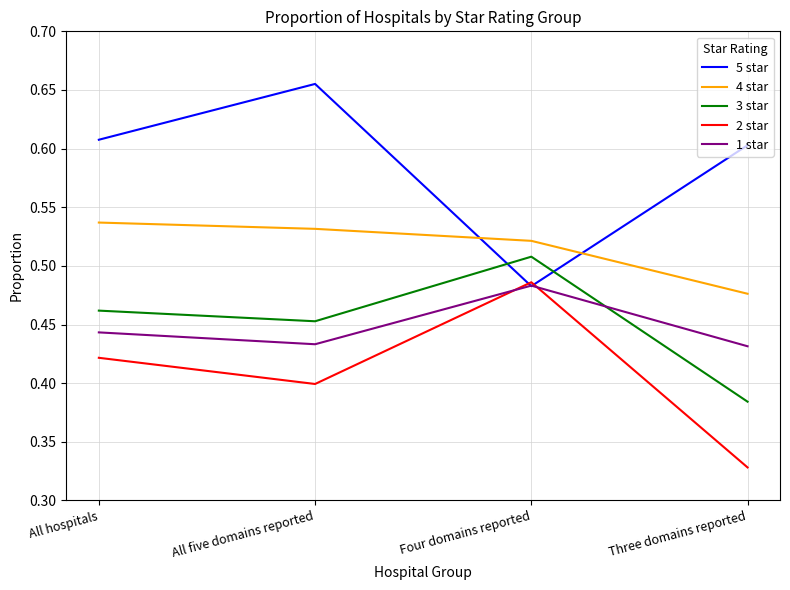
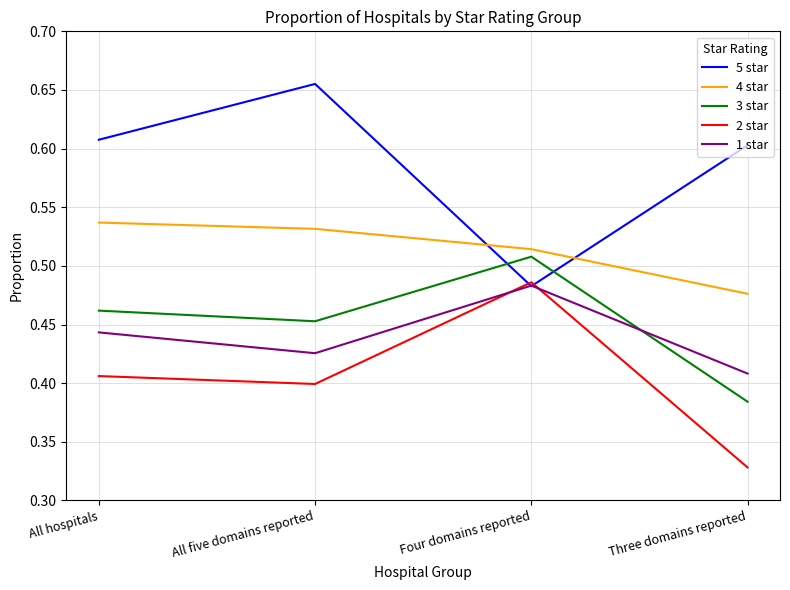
  {
    "5 star": {
      "All hospitals": 0.608,
      "All five domains reported": 0.655
    },
    "4 star": {
      "All hospitals": 0.537,
      "All five domains reported": 0.532,
-     "Four domains reported": 0.521,
+     "Four domains reported": 0.514,
      "Three domains reported": 0.476
    },
    "3 star": {
      "All hospitals": 0.462,
      "All five domains reported": 0.453,
      "Four domains reported": 0.508,
      "Three domains reported": 0.384
    },
    "2 star": {
-     "All hospitals": 0.422,
+     "All hospitals": 0.406,
      "All five domains reported": 0.399,
      "Four domains reported": 0.486,
      "Three domains reported": 0.328
    },
    "1 star": {
      "All hospitals": 0.443,
-     "All five domains reported": 0.433,
-     "Three domains reported": 0.431
+     "All five domains reported": 0.426,
+     "Three domains reported": 0.408
    }
  }
